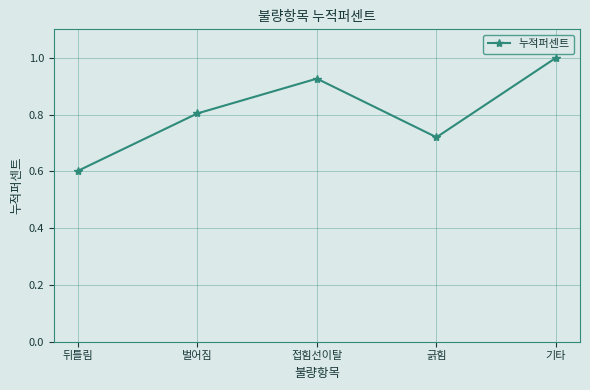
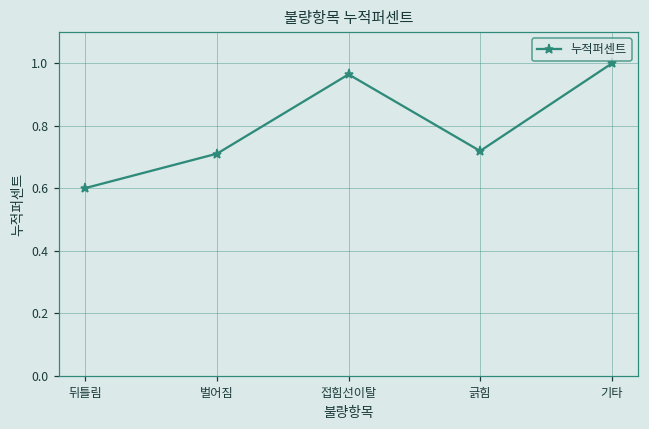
  {
    "뒤틀림": 0.60,
-   "벌어짐": 0.80,
-   "접힘선이탈": 0.93,
+   "벌어짐": 0.71,
+   "접힘선이탈": 0.97,
    "긁힘": 0.72,
    "기타": 1.00
  }
